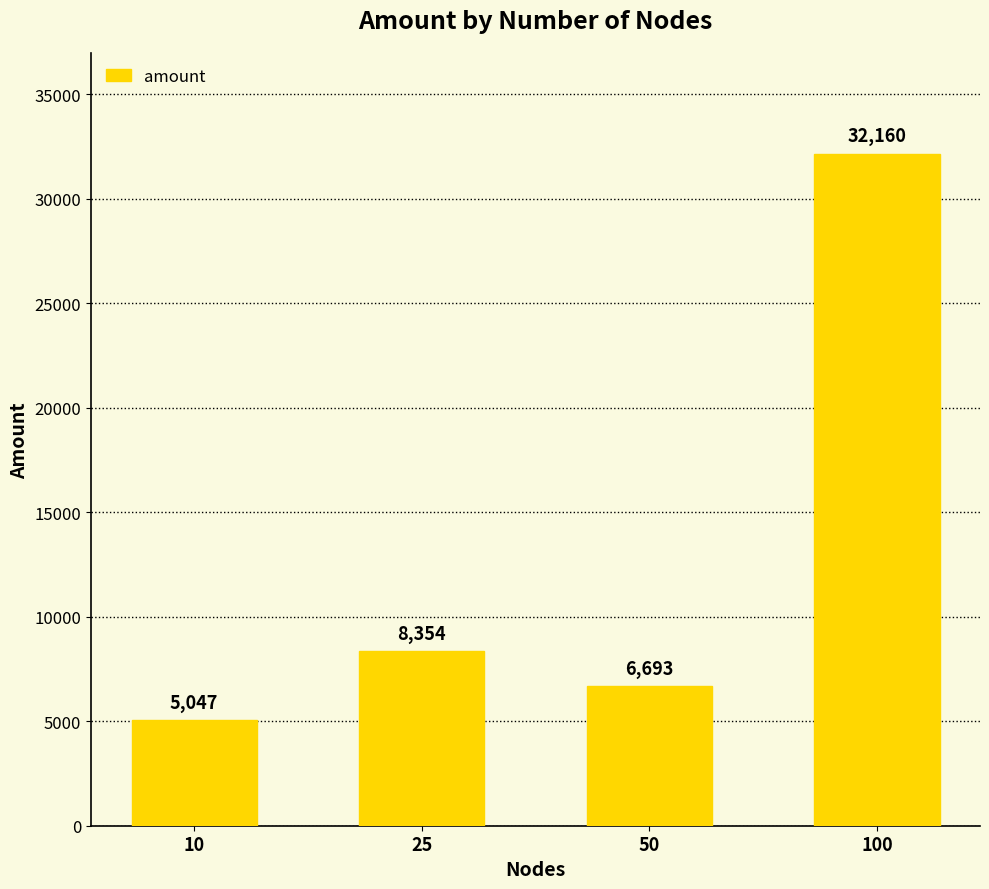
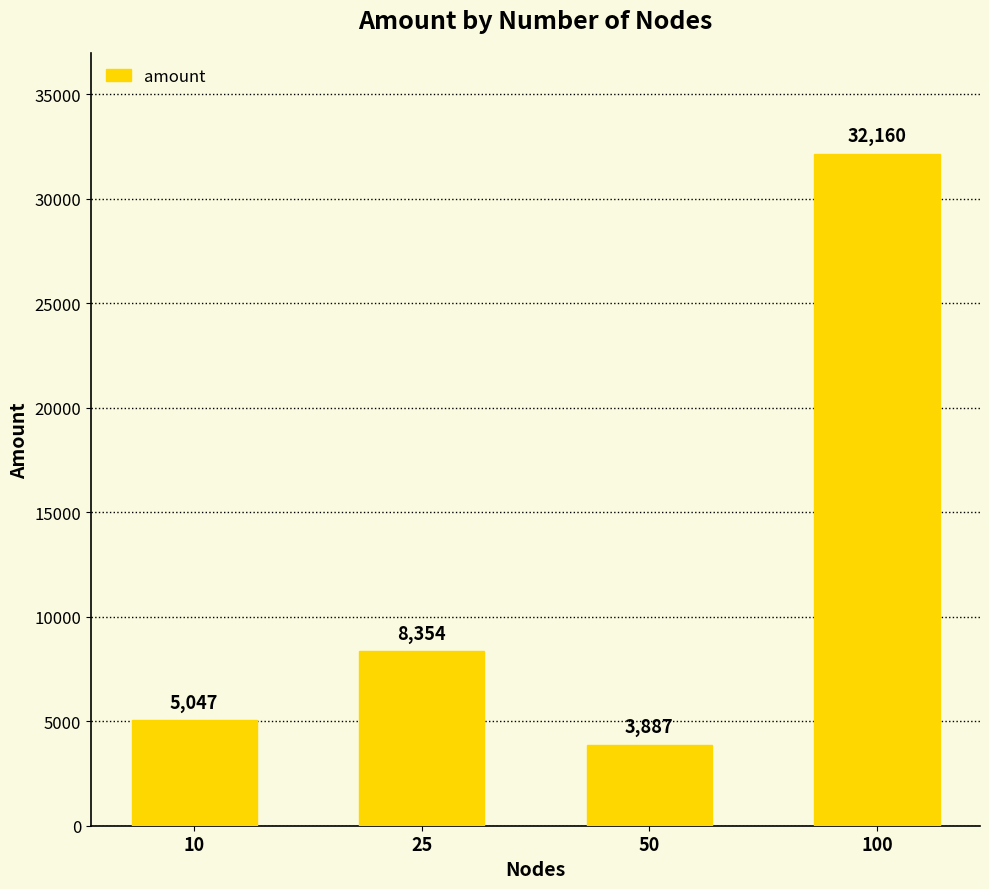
  {
    "10": "5,047",
    "25": "8,354",
-   "50": "6,693",
+   "50": "3,887",
    "100": "32,160"
  }
